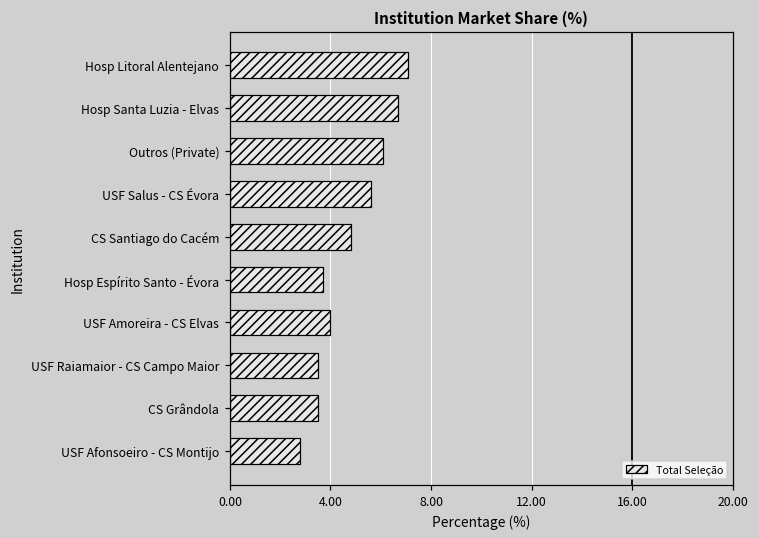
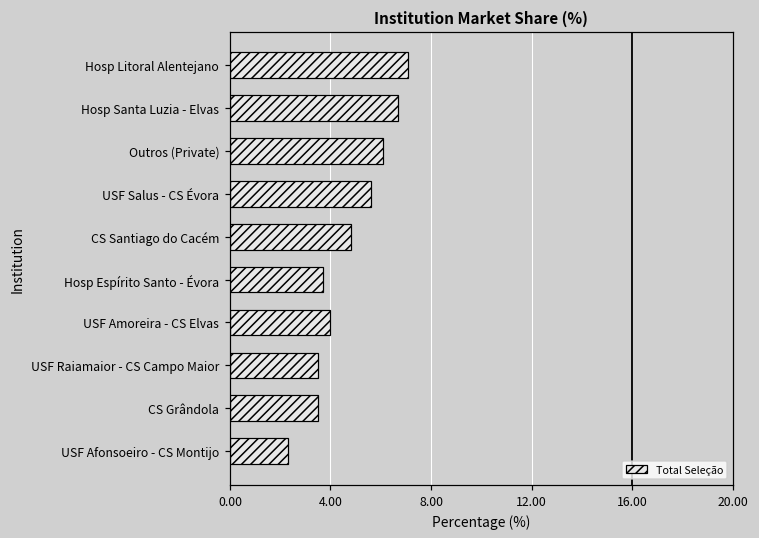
  {
    "Hosp Litoral Alentejano": 7.1,
    "Hosp Santa Luzia - Elvas": 6.7,
    "Outros (Private)": 6.1,
    "USF Salus - CS Évora": 5.6,
    "CS Santiago do Cacém": 4.8,
    "Hosp Espírito Santo - Évora": 3.7,
    "USF Amoreira - CS Elvas": 4.0,
    "USF Raiamaior - CS Campo Maior": 3.5,
    "CS Grândola": 3.5,
-   "USF Afonsoeiro - CS Montijo": 2.8
+   "USF Afonsoeiro - CS Montijo": 2.3
  }
